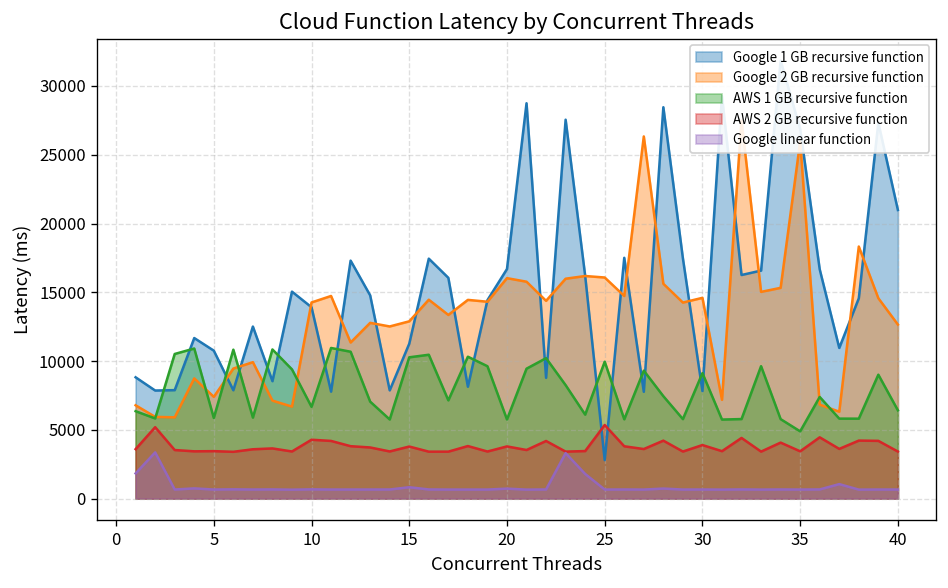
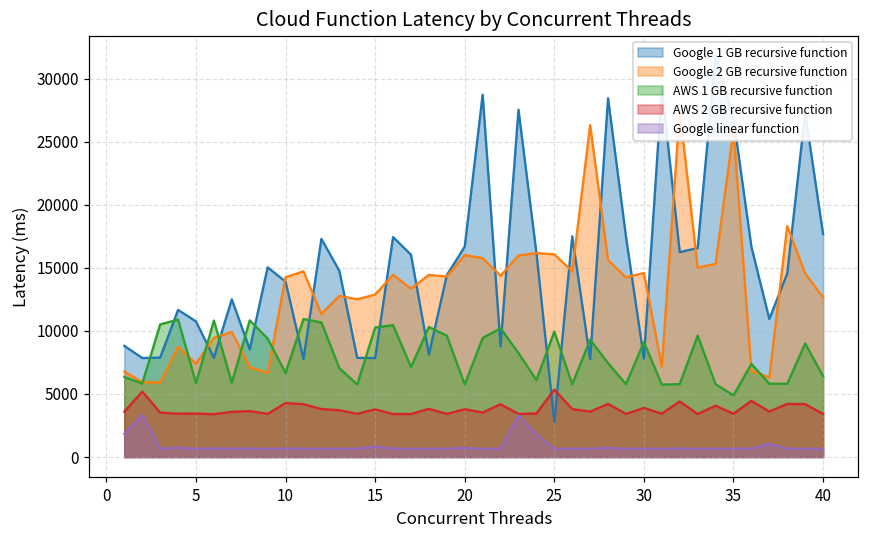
  {
    "Google 1 GB recursive function": {
      "5": 10800,
      "10": 13900,
-     "15": 11300,
+     "15": 7800,
      "20": 16700,
      "25": 2800,
      "30": 7800,
-     "40": 21000
+     "40": 17700
    },
    "AWS 1 GB recursive function": {
      "5": 5900,
      "10": 6700,
      "15": 10300,
      "20": 5800,
      "25": 10000,
      "30": 9100,
      "35": 4900,
      "40": 6400
    },
    "Google linear function": {
      "5": 700,
      "10": 700,
      "15": 800,
      "20": 700,
      "25": 700,
      "30": 700,
      "35": 700,
      "40": 700
    }
  }
